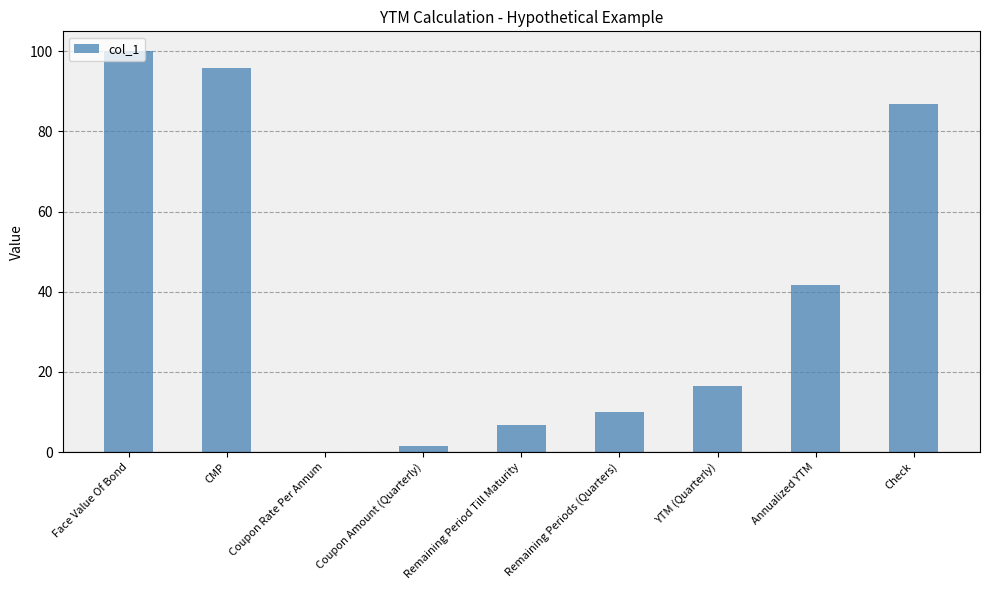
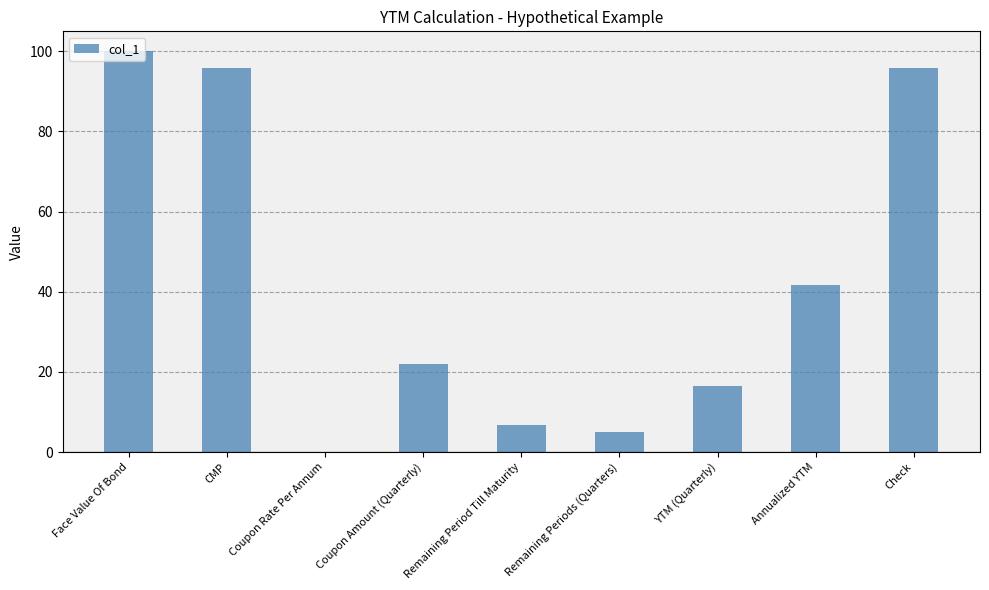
  {
    "CMP": 96,
-   "Coupon Amount (Quarterly)": 2,
+   "Coupon Amount (Quarterly)": 22,
    "Remaining Period Till Maturity": 7,
-   "Remaining Periods (Quarters)": 10,
+   "Remaining Periods (Quarters)": 5,
    "YTM (Quarterly)": 16,
    "Annualized YTM": 42,
-   "Check": 87
+   "Check": 96
  }
